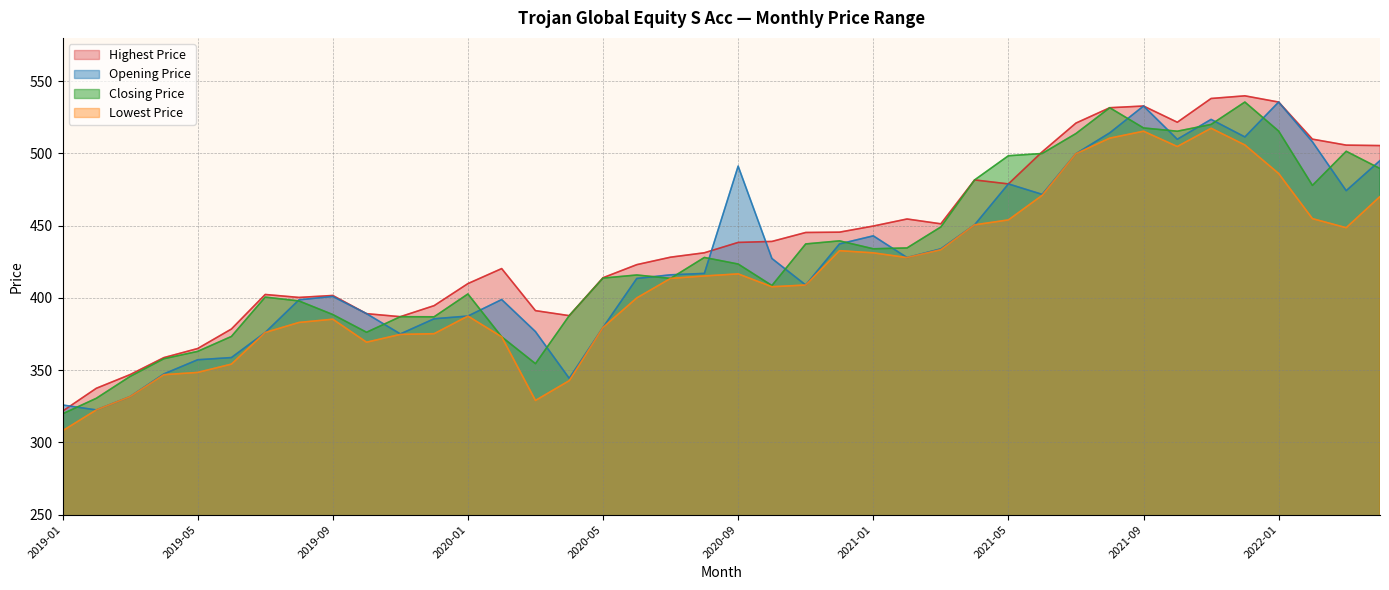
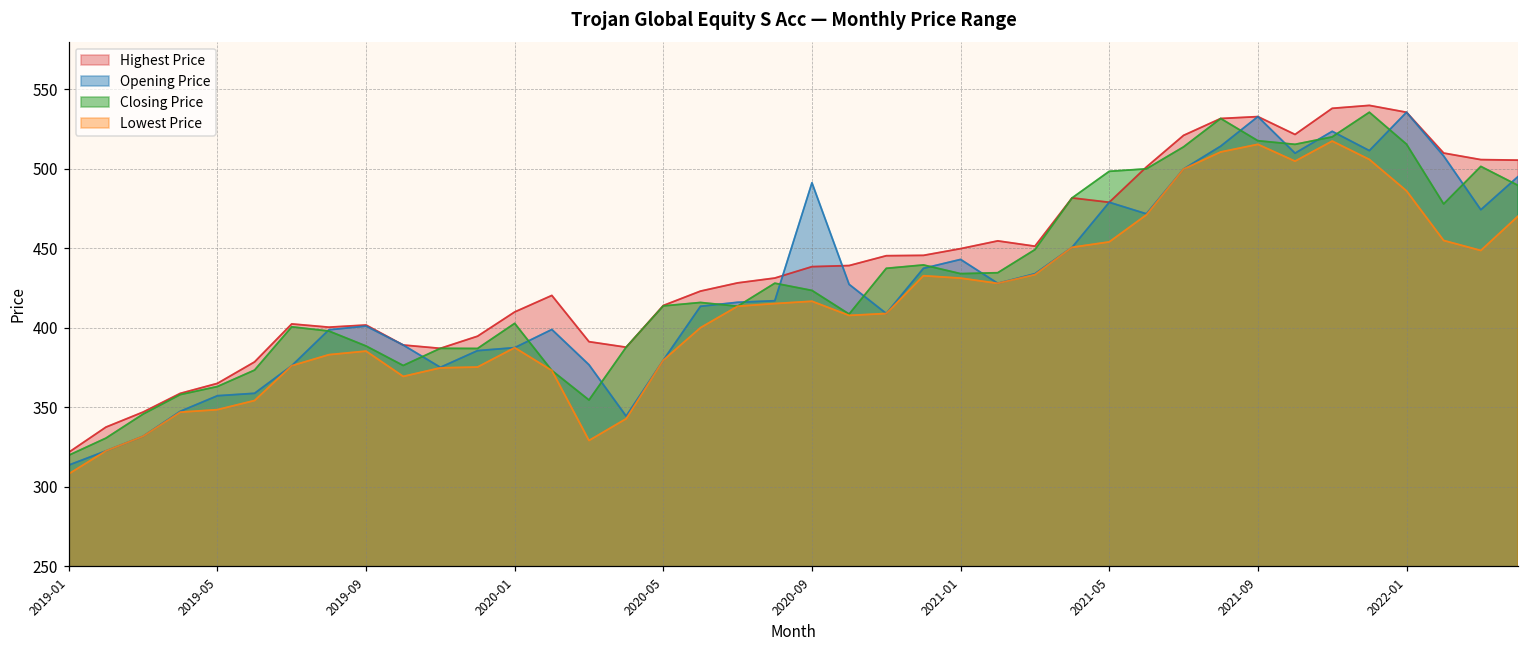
  {
    "Opening Price": {
-     "2019-01": 326,
+     "2019-01": 314,
      "2019-05": 357,
      "2020-09": 491,
      "2021-01": 443
    },
    "Closing Price": {
      "2019-01": 320,
      "2019-05": 363,
      "2019-09": 389,
      "2020-01": 403,
      "2020-09": 423,
      "2021-01": 434,
      "2021-05": 498,
      "2021-09": 518,
      "2022-01": 516
    }
  }
